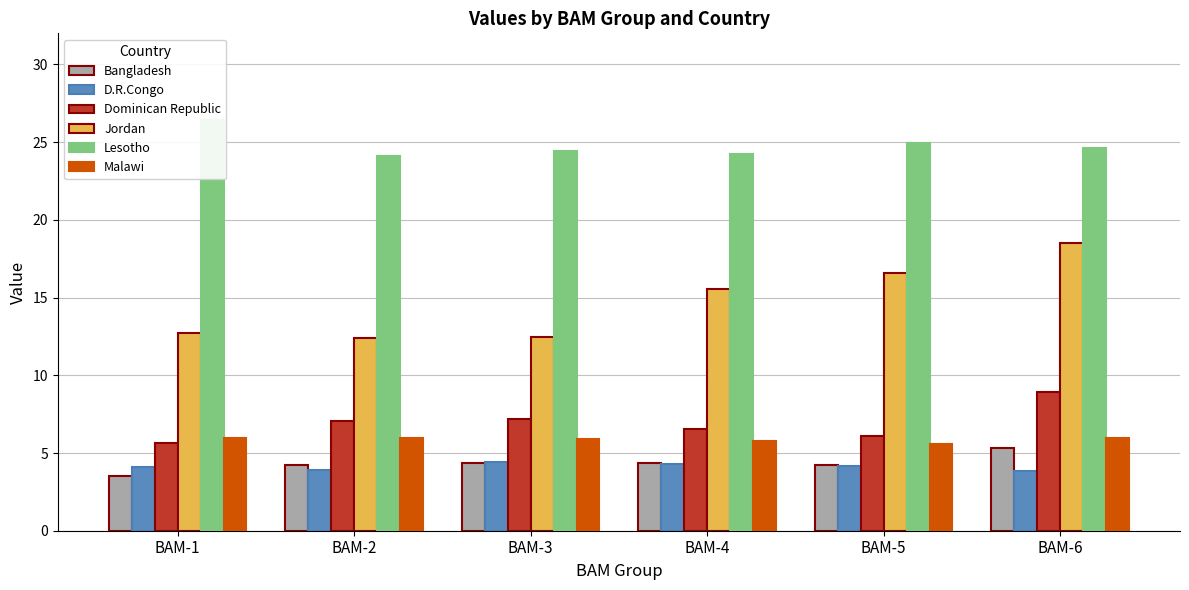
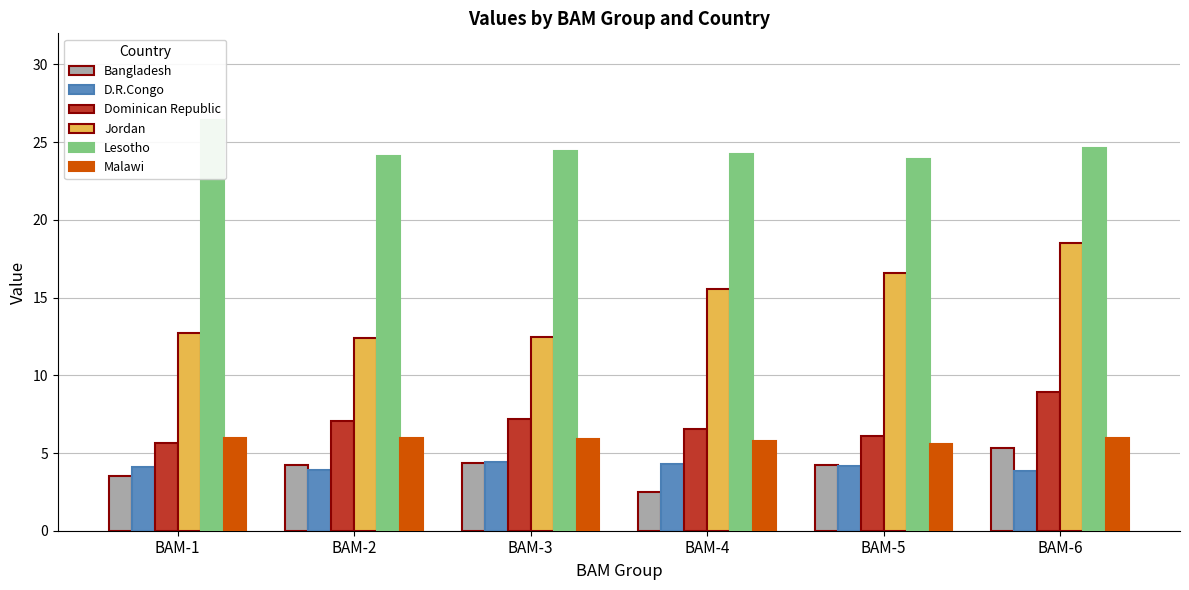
  {
    "Bangladesh": {
      "BAM-1": 3.5,
      "BAM-2": 4.2,
      "BAM-3": 4.4,
-     "BAM-4": 4.4,
+     "BAM-4": 2.5,
      "BAM-5": 4.3,
      "BAM-6": 5.3
    },
    "D.R.Congo": {
      "BAM-1": 4.1,
      "BAM-2": 3.9,
      "BAM-3": 4.4,
      "BAM-4": 4.3,
      "BAM-5": 4.2,
      "BAM-6": 3.8
    },
    "Jordan": {
      "BAM-1": 12.7,
      "BAM-2": 12.4,
      "BAM-3": 12.5,
      "BAM-4": 15.5,
      "BAM-5": 16.6,
      "BAM-6": 18.5
    },
    "Lesotho": {
      "BAM-2": 24.1,
      "BAM-3": 24.4,
      "BAM-4": 24.2,
-     "BAM-5": 24.9,
+     "BAM-5": 23.9,
      "BAM-6": 24.7
    }
  }
